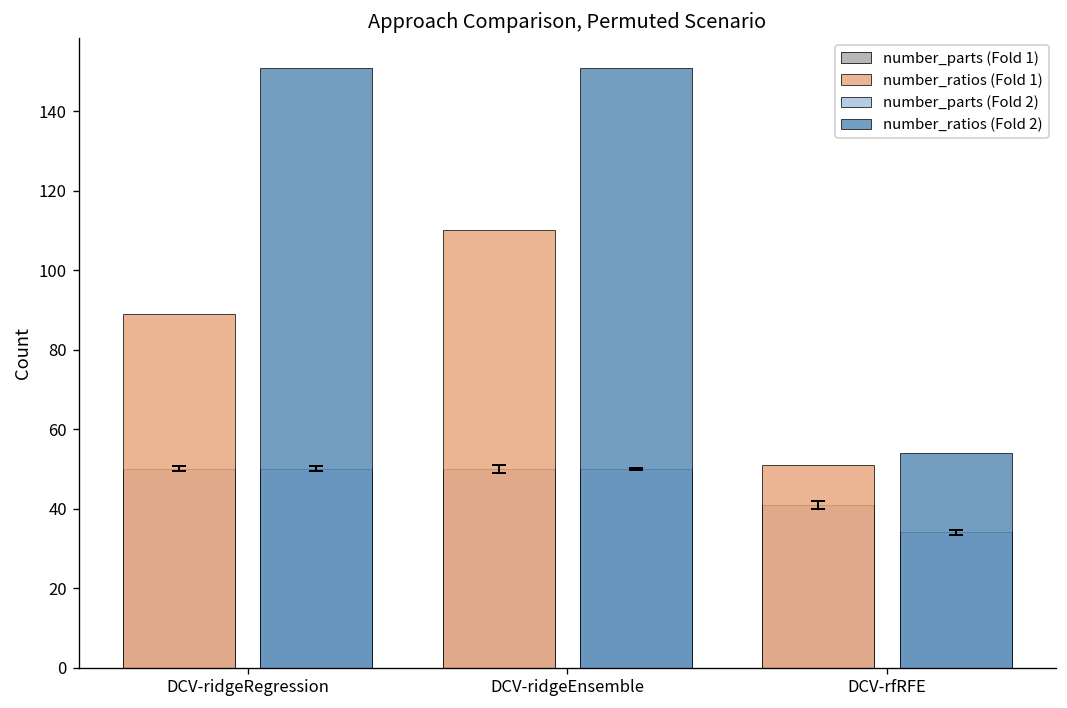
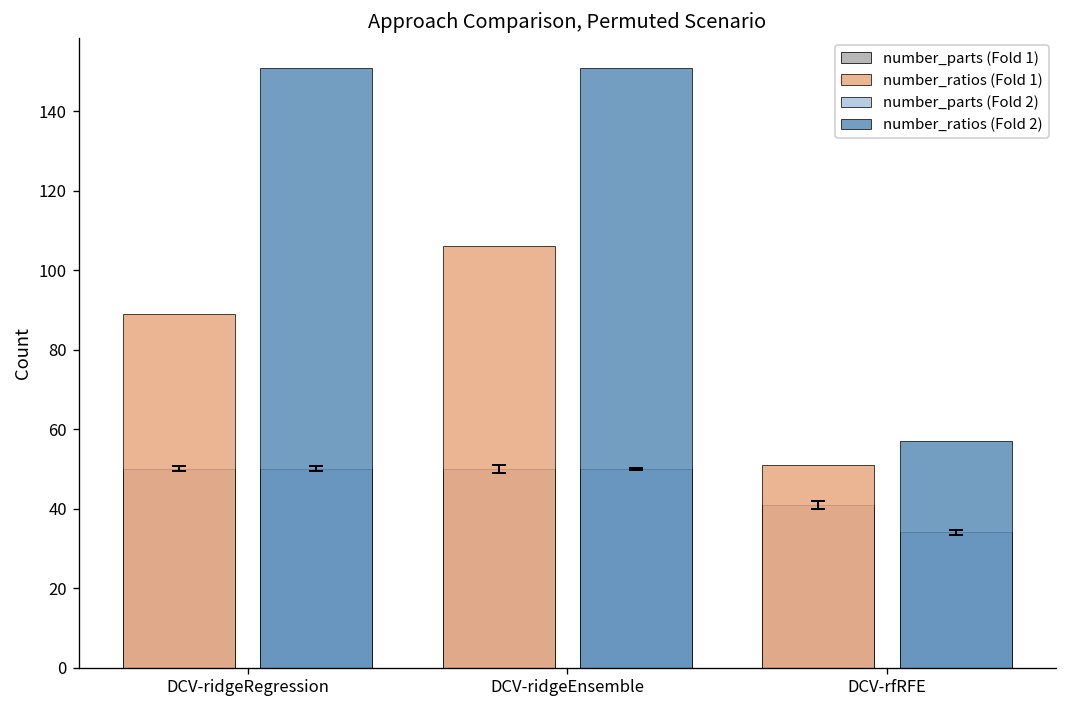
  {
    "number_ratios (Fold 1)": {
      "DCV-ridgeRegression": 89,
-     "DCV-ridgeEnsemble": 110,
+     "DCV-ridgeEnsemble": 106,
      "DCV-rfRFE": 51
    },
    "number_ratios (Fold 2)": {
      "DCV-ridgeRegression": 151,
      "DCV-ridgeEnsemble": 151,
-     "DCV-rfRFE": 54
+     "DCV-rfRFE": 57
    }
  }
